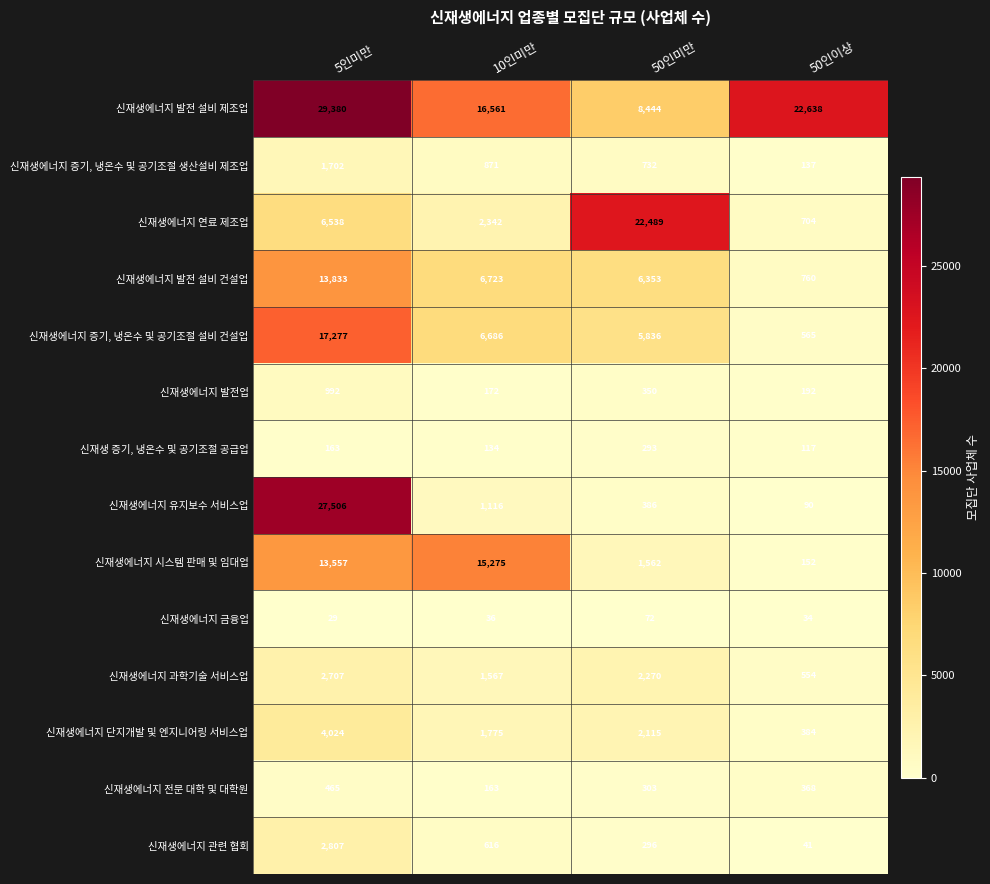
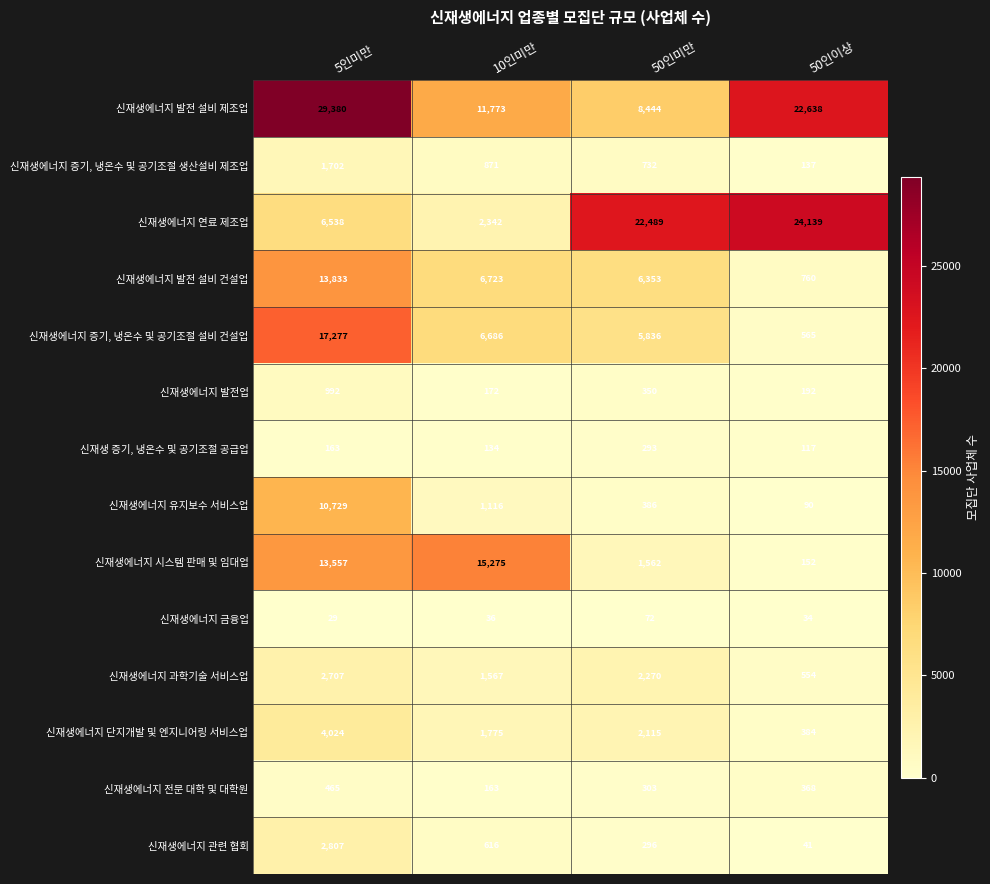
  {
    "신재생에너지 발전 설비 제조업": {
      "5인미만": "29,380",
-     "10인미만": "16,561",
+     "10인미만": "11,773",
      "50인미만": "8,444",
      "50인이상": "22,638"
    },
    "신재생에너지 증기, 냉온수 및 공기조절 생산설비 제조업": {
      "5인미만": "1,702",
      "10인미만": "871",
      "50인미만": "732",
      "50인이상": "137"
    },
    "신재생에너지 연료 제조업": {
      "5인미만": "6,538",
      "10인미만": "2,342",
      "50인미만": "22,489",
-     "50인이상": "704"
+     "50인이상": "24,139"
    },
    "신재생에너지 발전 설비 건설업": {
      "5인미만": "13,833",
      "10인미만": "6,723",
      "50인미만": "6,353",
      "50인이상": "760"
    },
    "신재생에너지 증기, 냉온수 및 공기조절 설비 건설업": {
      "5인미만": "17,277",
      "10인미만": "6,686",
      "50인미만": "5,836",
      "50인이상": "565"
    },
    "신재생에너지 발전업": {
      "5인미만": "992",
      "10인미만": "172",
      "50인미만": "350",
      "50인이상": "192"
    },
    "신재생 증기, 냉온수 및 공기조절 공급업": {
      "5인미만": "163",
      "10인미만": "134",
      "50인미만": "293",
      "50인이상": "117"
    },
    "신재생에너지 유지보수 서비스업": {
-     "5인미만": "27,506",
+     "5인미만": "10,729",
      "10인미만": "1,116",
      "50인미만": "386",
      "50인이상": "90"
    },
    "신재생에너지 시스템 판매 및 임대업": {
      "5인미만": "13,557",
      "10인미만": "15,275",
      "50인미만": "1,562",
      "50인이상": "152"
    },
    "신재생에너지 금융업": {
      "5인미만": "29",
      "10인미만": "36",
      "50인미만": "72",
      "50인이상": "34"
    },
    "신재생에너지 과학기술 서비스업": {
      "5인미만": "2,707",
      "10인미만": "1,567",
      "50인미만": "2,270",
      "50인이상": "554"
    },
    "신재생에너지 단지개발 및 엔지니어링 서비스업": {
      "5인미만": "4,024",
      "10인미만": "1,775",
      "50인미만": "2,115",
      "50인이상": "384"
    },
    "신재생에너지 전문 대학 및 대학원": {
      "5인미만": "465",
      "10인미만": "163",
      "50인미만": "303",
      "50인이상": "368"
    },
    "신재생에너지 관련 협회": {
      "5인미만": "2,807",
      "10인미만": "616",
      "50인미만": "296",
      "50인이상": "41"
    }
  }
